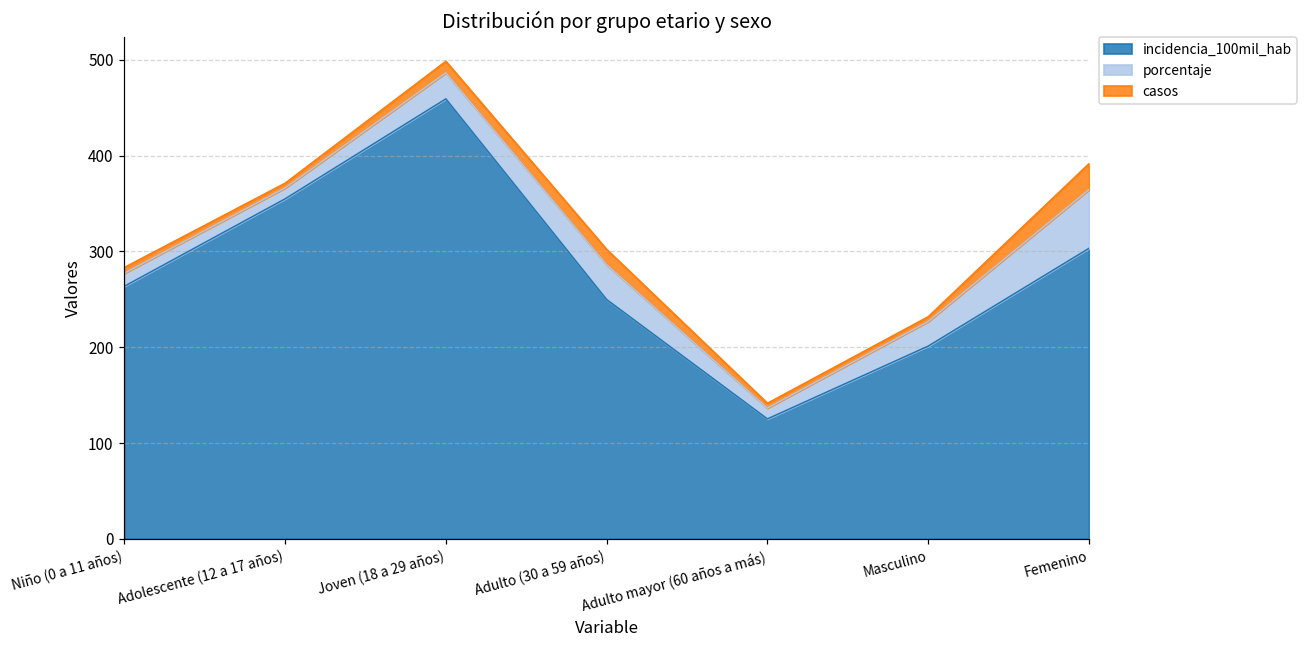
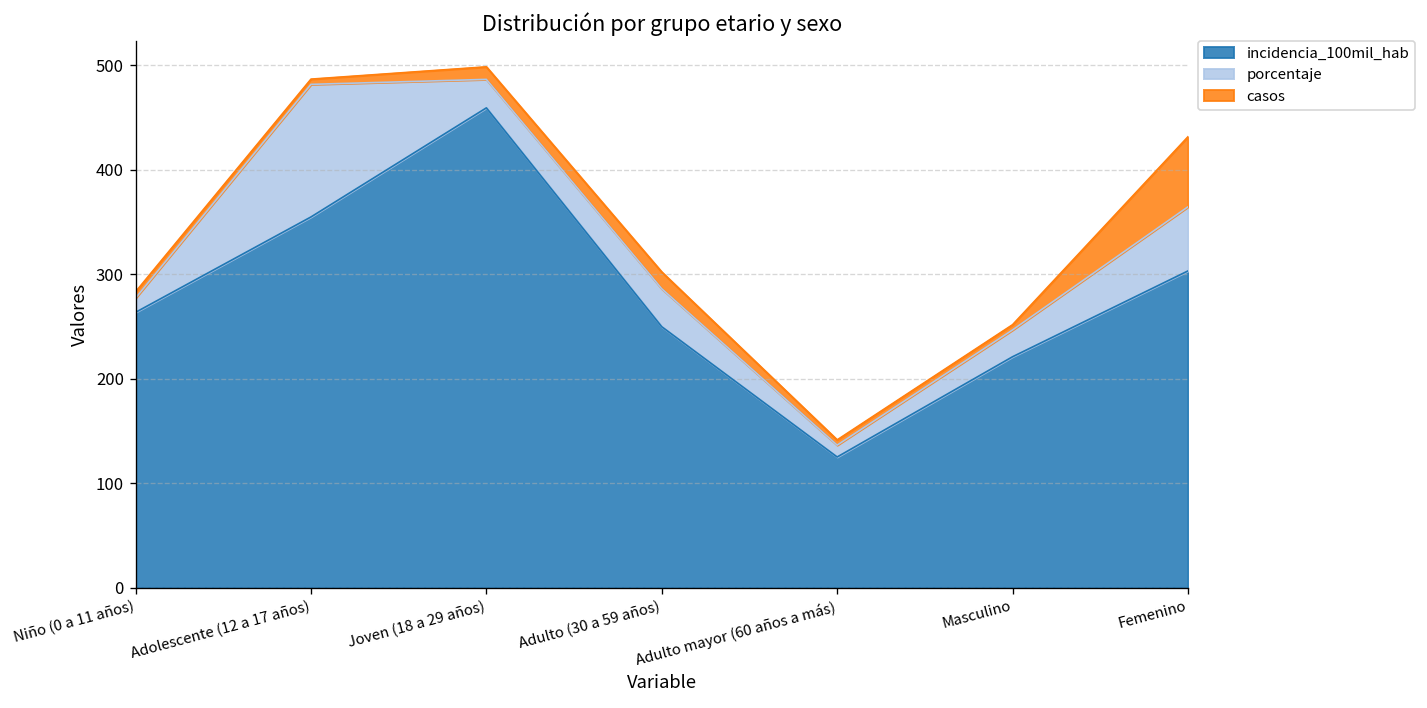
  {
    "incidencia_100mil_hab": {
      "Niño (0 a 11 años)": 260,
      "Adolescente (12 a 17 años)": 350,
      "Joven (18 a 29 años)": 460,
      "Adulto (30 a 59 años)": 250,
      "Adulto mayor (60 años a más)": 130,
-     "Masculino": 200,
+     "Masculino": 220,
      "Femenino": 300
    },
    "porcentaje": {
      "Niño (0 a 11 años)": 10,
-     "Adolescente (12 a 17 años)": 10,
+     "Adolescente (12 a 17 años)": 130,
      "Joven (18 a 29 años)": 30,
      "Adulto (30 a 59 años)": 40,
      "Adulto mayor (60 años a más)": 10,
      "Masculino": 30,
      "Femenino": 60
    },
    "casos": {
      "Niño (0 a 11 años)": 10,
      "Adolescente (12 a 17 años)": 10,
      "Joven (18 a 29 años)": 10,
      "Adulto (30 a 59 años)": 20,
      "Adulto mayor (60 años a más)": 10,
      "Masculino": 10,
-     "Femenino": 30
+     "Femenino": 70
    }
  }
